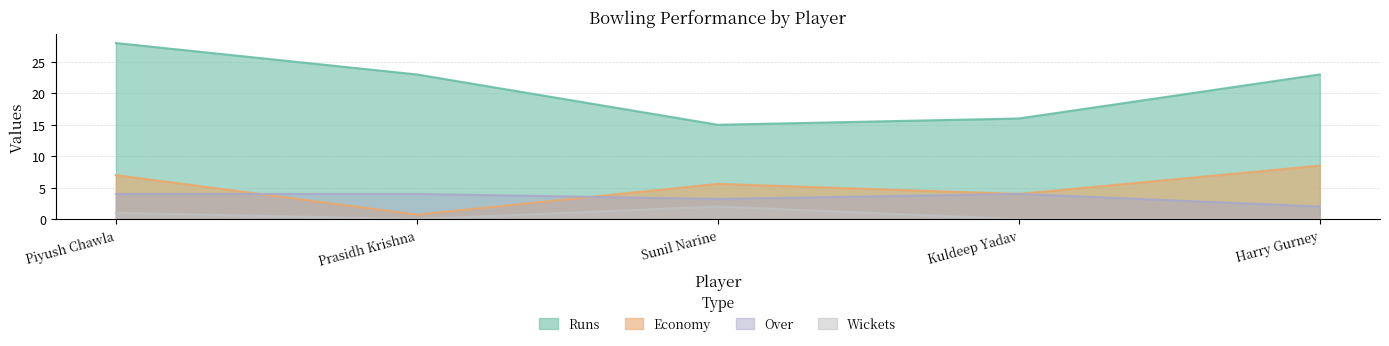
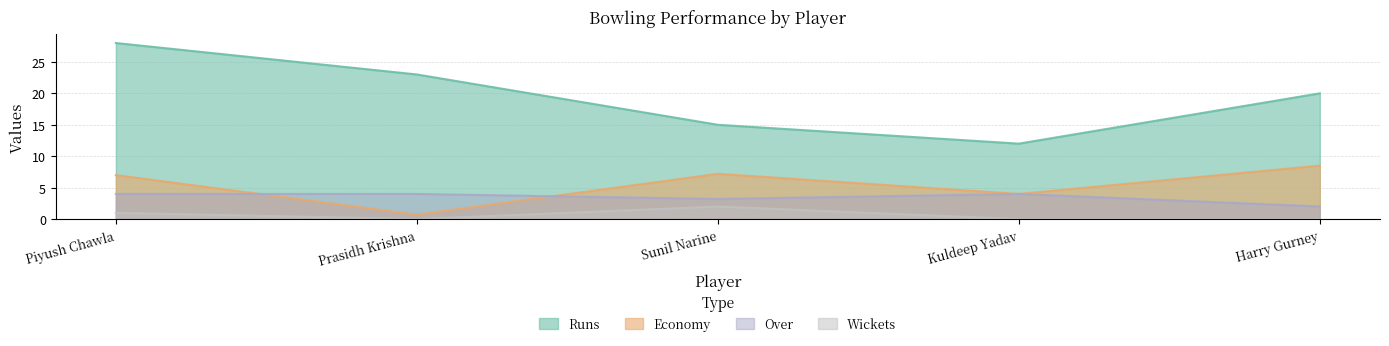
  {
    "Runs": {
      "Piyush Chawla": 28,
      "Prasidh Krishna": 23,
      "Sunil Narine": 15,
-     "Kuldeep Yadav": 16,
-     "Harry Gurney": 23
+     "Kuldeep Yadav": 12,
+     "Harry Gurney": 20
    },
    "Economy": {
      "Piyush Chawla": 7,
      "Prasidh Krishna": 1,
-     "Sunil Narine": 6,
+     "Sunil Narine": 7,
      "Harry Gurney": 9
    }
  }
